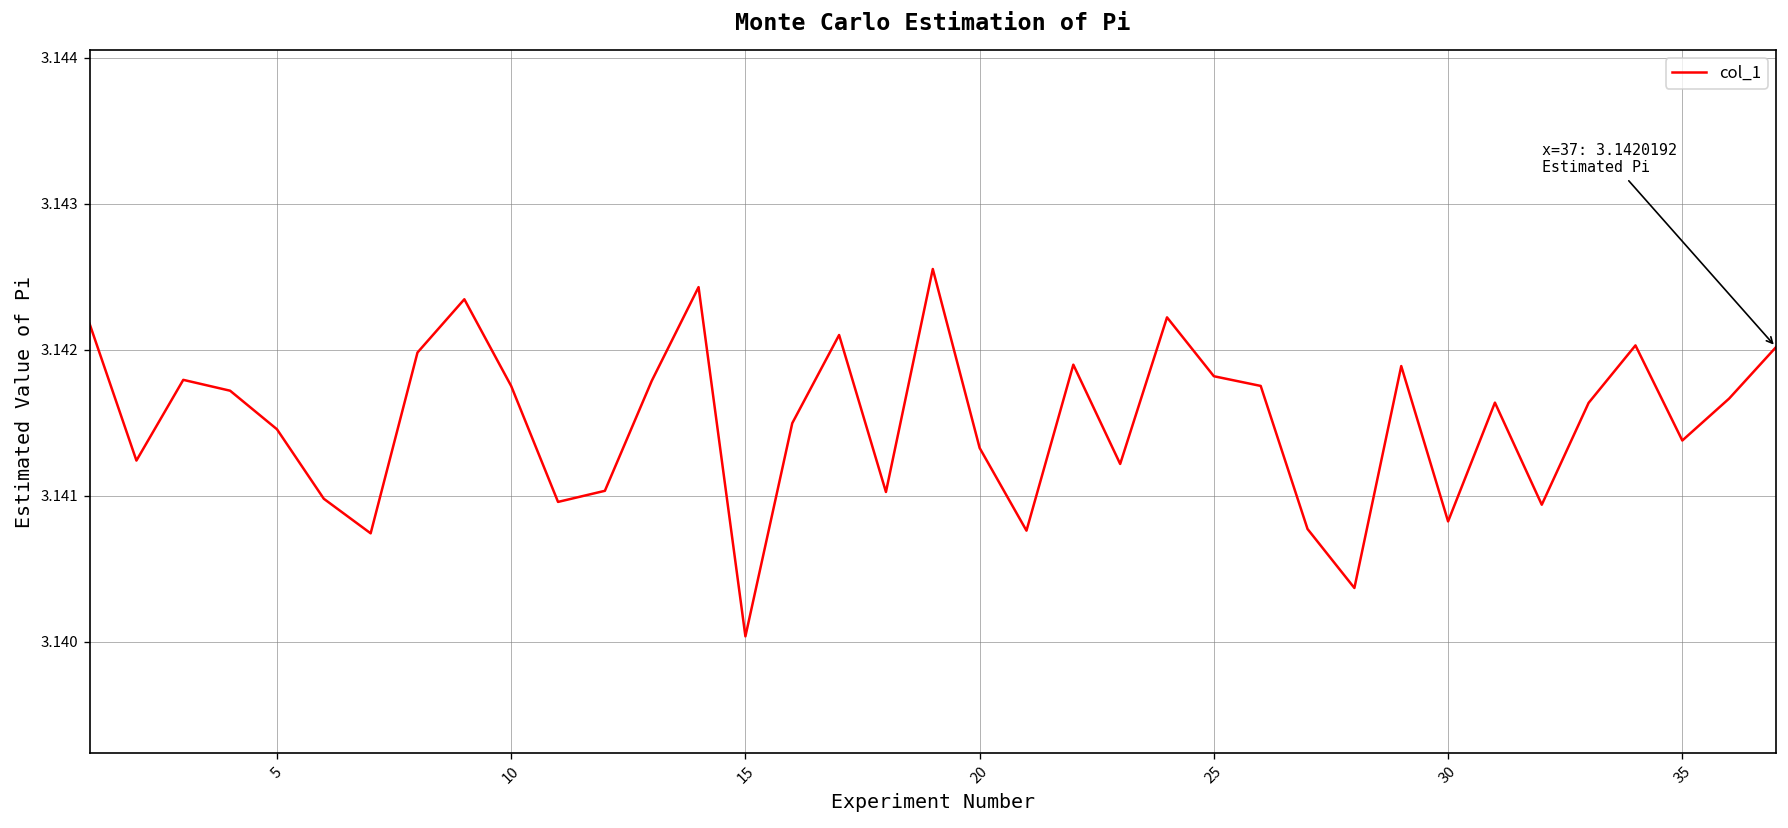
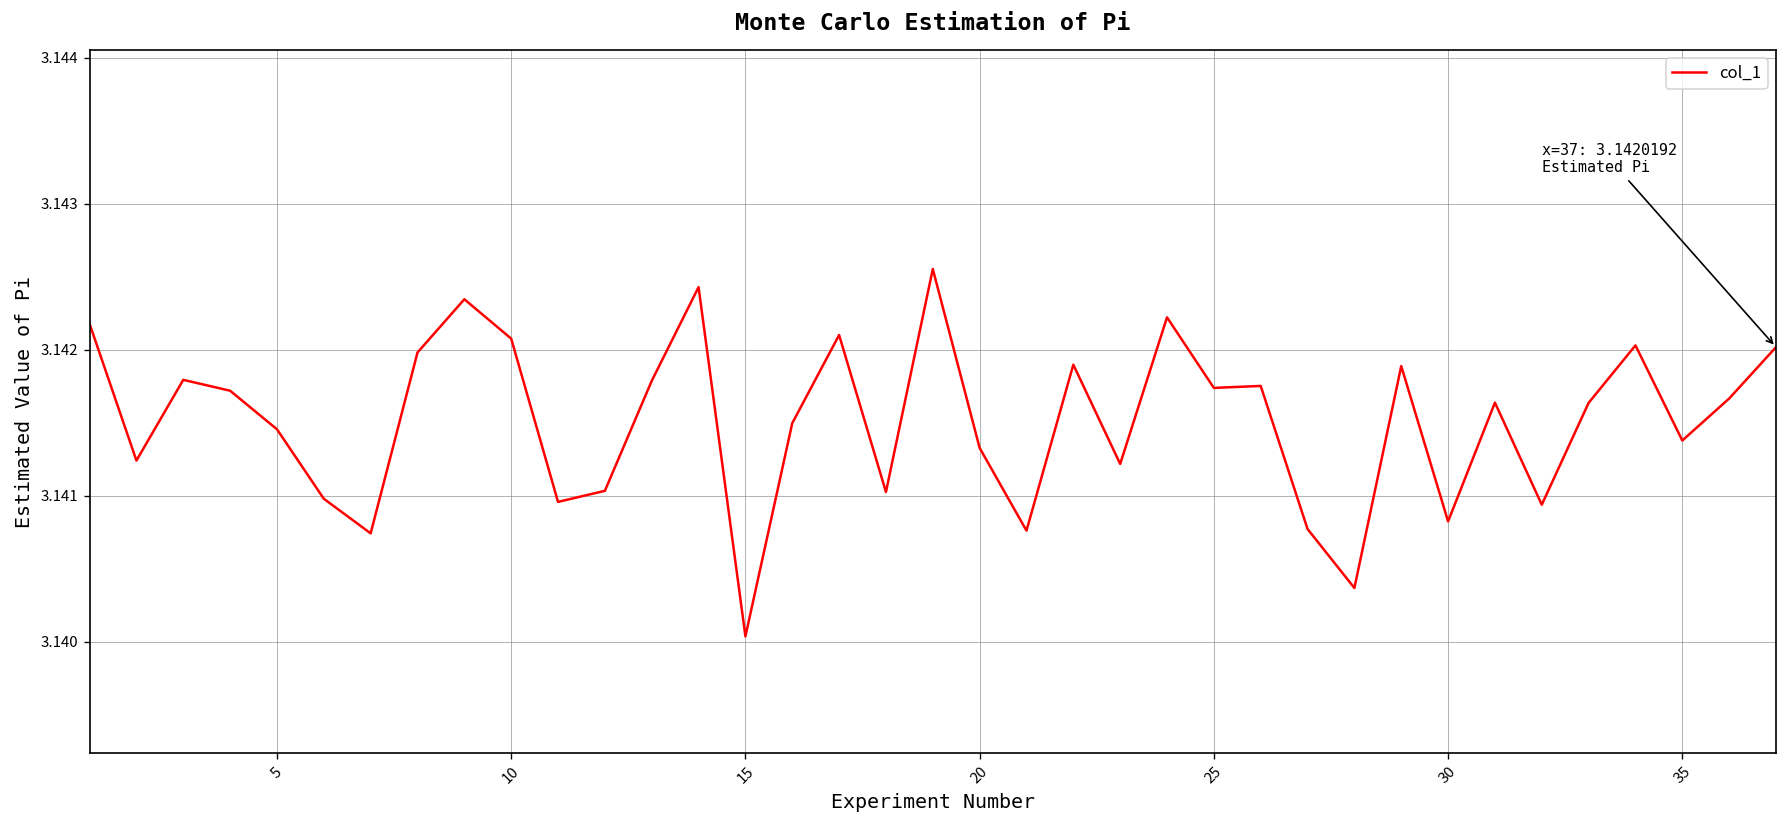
  {
    "5": 3.14146,
-   "10": 3.14175,
+   "10": 3.14208,
    "15": 3.14004,
    "20": 3.14133,
-   "25": 3.14182,
+   "25": 3.14174,
    "30": 3.14083,
    "35": 3.14138
  }
